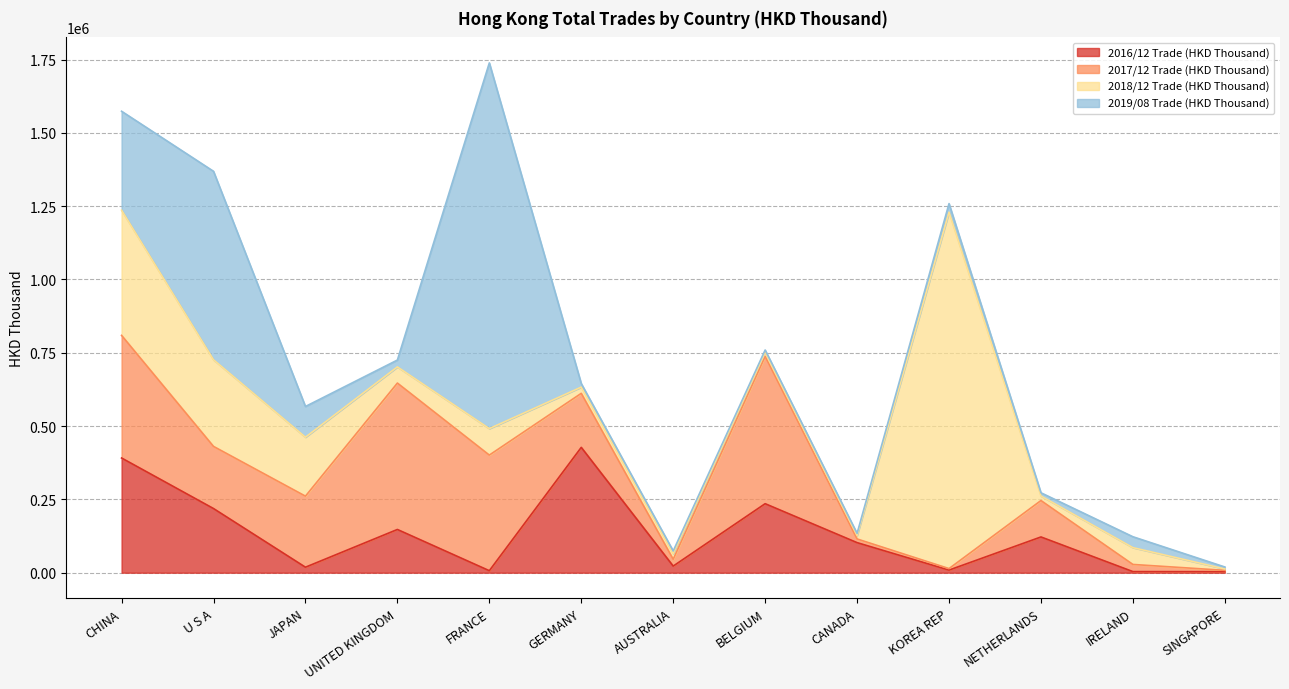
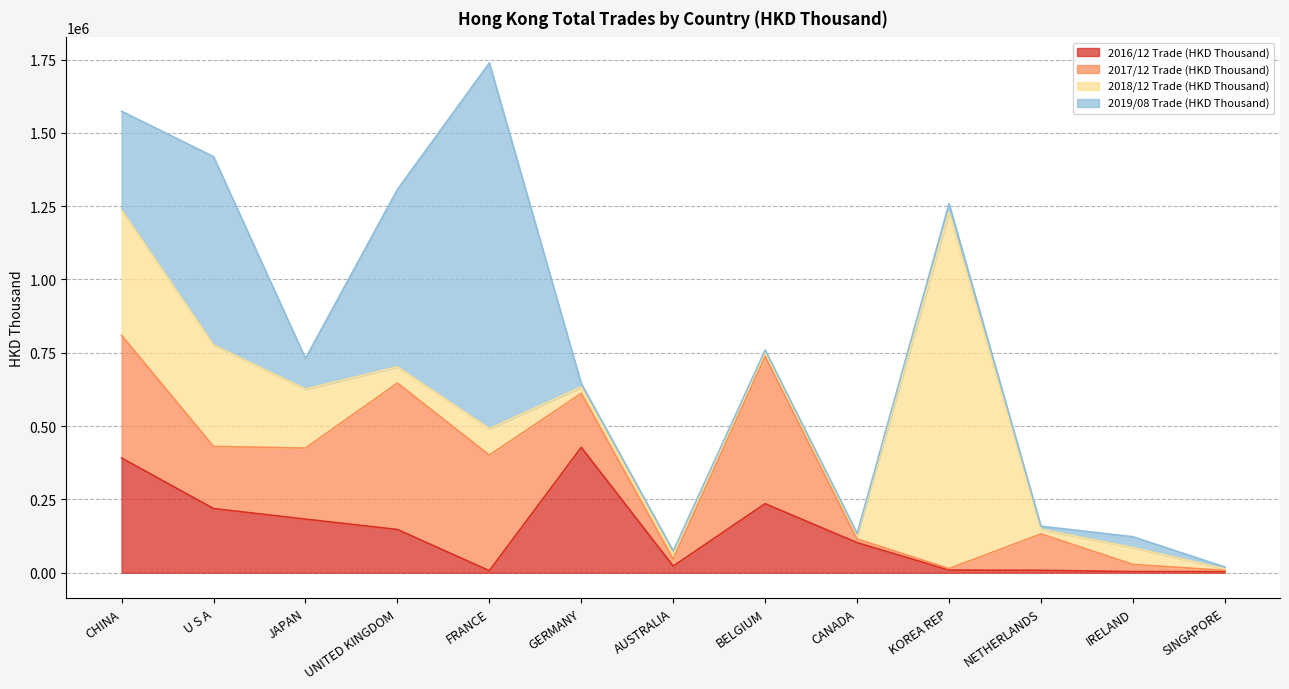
  {
    "2016/12 Trade (HKD Thousand)": {
      "CHINA": 390000,
      "U S A": 220000,
-     "JAPAN": 20000,
+     "JAPAN": 180000,
      "UNITED KINGDOM": 150000,
      "FRANCE": 10000,
      "GERMANY": 430000,
      "AUSTRALIA": 20000,
      "BELGIUM": 240000,
      "CANADA": 100000,
-     "NETHERLANDS": 120000,
+     "NETHERLANDS": 10000,
      "IRELAND": 0
    },
    "2017/12 Trade (HKD Thousand)": {
      "CHINA": 420000,
      "U S A": 210000,
      "JAPAN": 240000,
      "UNITED KINGDOM": 500000,
      "FRANCE": 390000,
      "GERMANY": 180000,
      "AUSTRALIA": 20000,
      "BELGIUM": 500000,
      "CANADA": 10000,
      "NETHERLANDS": 120000,
      "IRELAND": 20000
    },
    "2018/12 Trade (HKD Thousand)": {
      "CHINA": 430000,
-     "U S A": 300000,
+     "U S A": 350000,
      "JAPAN": 200000,
      "UNITED KINGDOM": 60000,
      "FRANCE": 90000,
      "GERMANY": 20000,
      "AUSTRALIA": 20000,
      "KOREA REP": 1220000,
      "NETHERLANDS": 20000,
      "IRELAND": 60000
    },
    "2019/08 Trade (HKD Thousand)": {
      "CHINA": 340000,
      "U S A": 640000,
      "JAPAN": 100000,
-     "UNITED KINGDOM": 20000,
+     "UNITED KINGDOM": 610000,
      "FRANCE": 1250000,
      "GERMANY": 10000,
      "AUSTRALIA": 10000,
      "KOREA REP": 30000,
      "NETHERLANDS": 10000,
      "IRELAND": 40000
    }
  }
